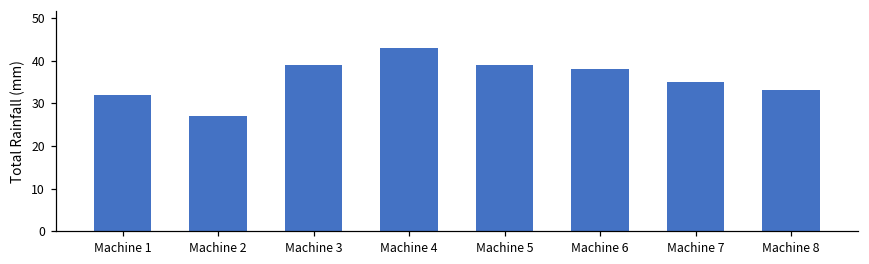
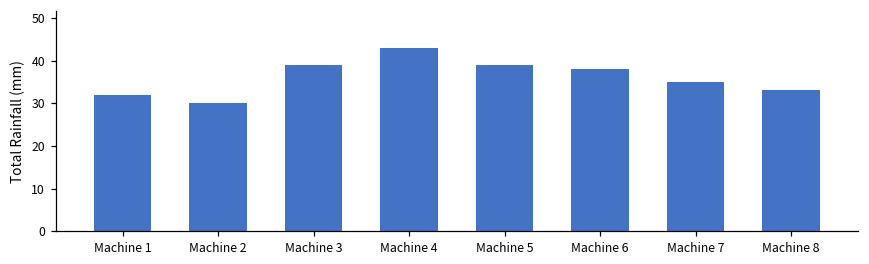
  {
    "Machine 1": 32,
-   "Machine 2": 27,
+   "Machine 2": 30,
    "Machine 3": 39,
    "Machine 4": 43,
    "Machine 5": 39,
    "Machine 6": 38,
    "Machine 7": 35,
    "Machine 8": 33
  }
